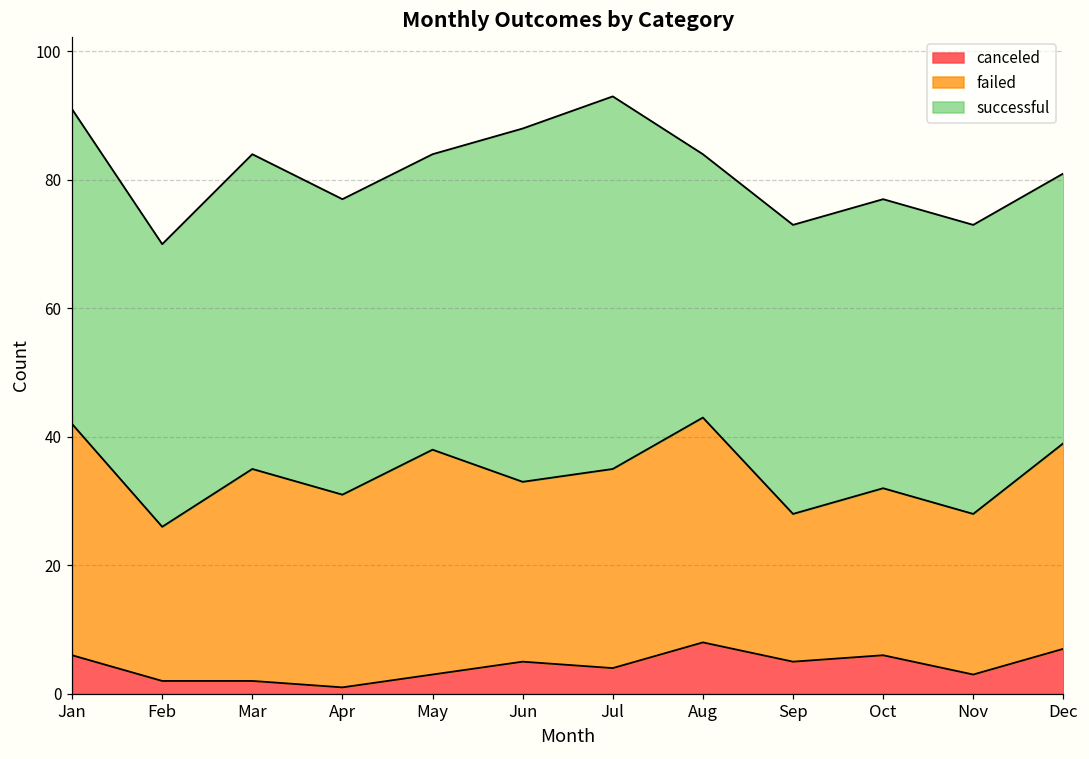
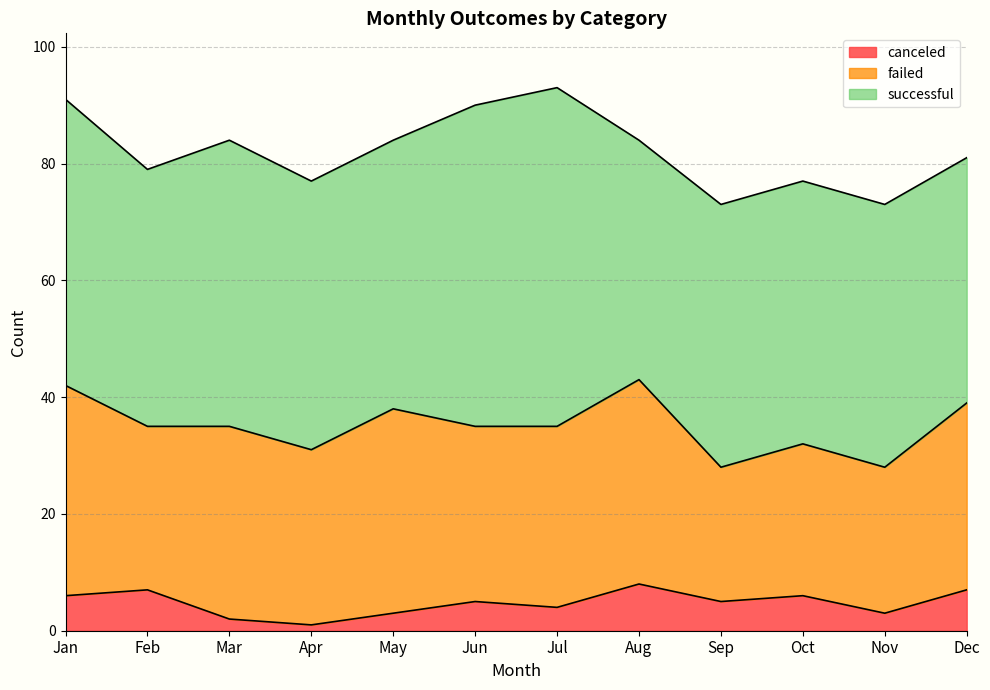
  {
    "canceled": {
      "Jan": 6,
-     "Feb": 2,
+     "Feb": 7,
      "Mar": 2,
      "Apr": 1,
      "May": 3,
      "Jun": 5,
      "Jul": 4,
      "Aug": 8,
      "Sep": 5,
      "Oct": 6,
      "Nov": 3,
      "Dec": 7
    },
    "failed": {
      "Jan": 36,
-     "Feb": 24,
+     "Feb": 28,
      "Mar": 33,
      "Apr": 30,
      "May": 35,
-     "Jun": 28,
+     "Jun": 30,
      "Jul": 31,
      "Aug": 35,
      "Sep": 23,
      "Oct": 26,
      "Nov": 25,
      "Dec": 32
    },
    "successful": {
      "Jan": 49,
      "Feb": 44,
      "Mar": 49,
      "Apr": 46,
      "May": 46,
      "Jun": 55,
      "Jul": 58,
      "Aug": 41,
      "Sep": 45,
      "Oct": 45,
      "Nov": 45,
      "Dec": 42
    }
  }
